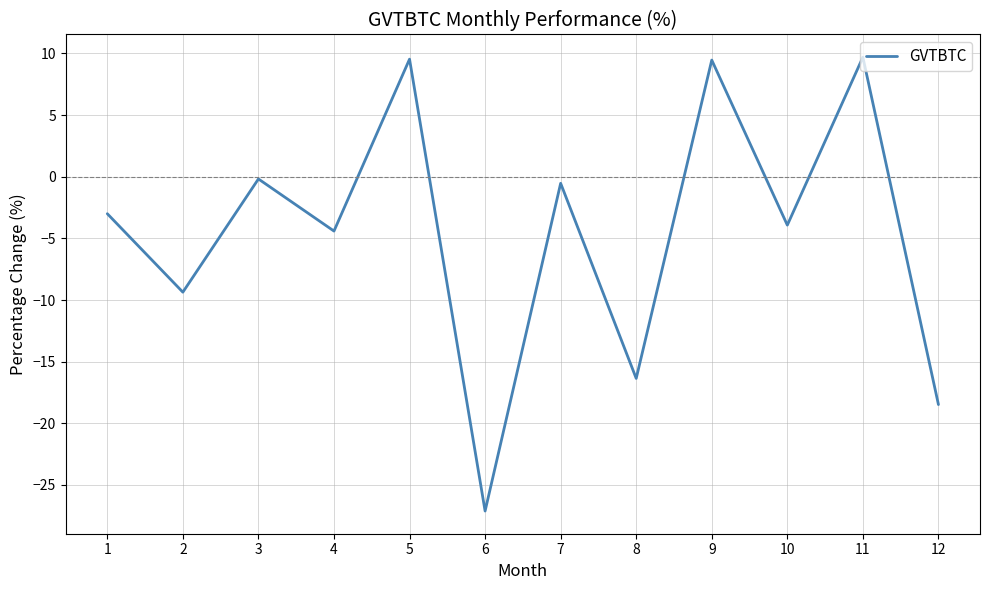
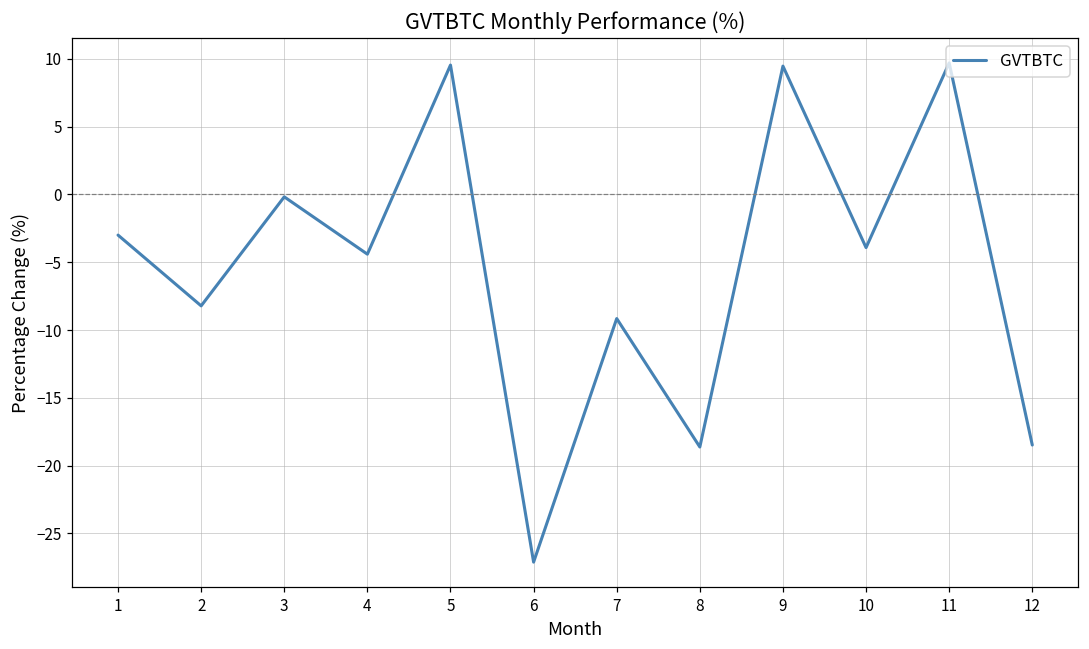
  {
    "1": -3.0,
-   "2": -9.4,
+   "2": -8.2,
    "3": -0.2,
    "4": -4.4,
    "5": 9.5,
    "6": -27.1,
-   "7": -0.5,
-   "8": -16.4,
+   "7": -9.2,
+   "8": -18.6,
    "9": 9.5,
    "10": -3.9,
    "12": -18.5
  }
